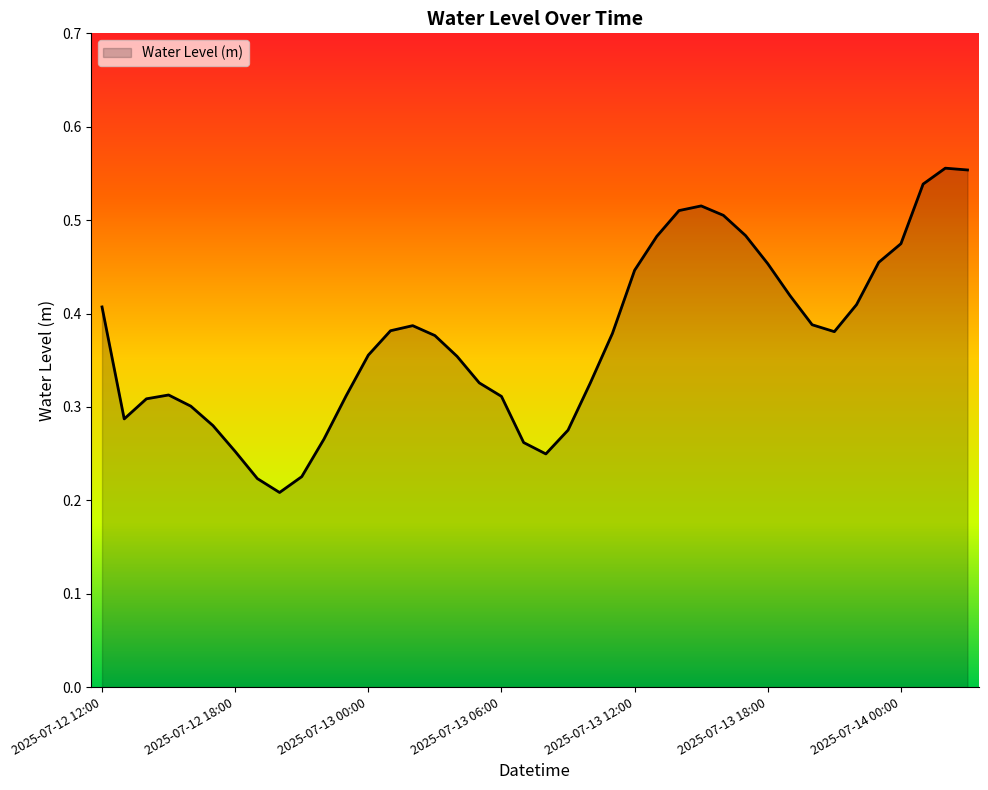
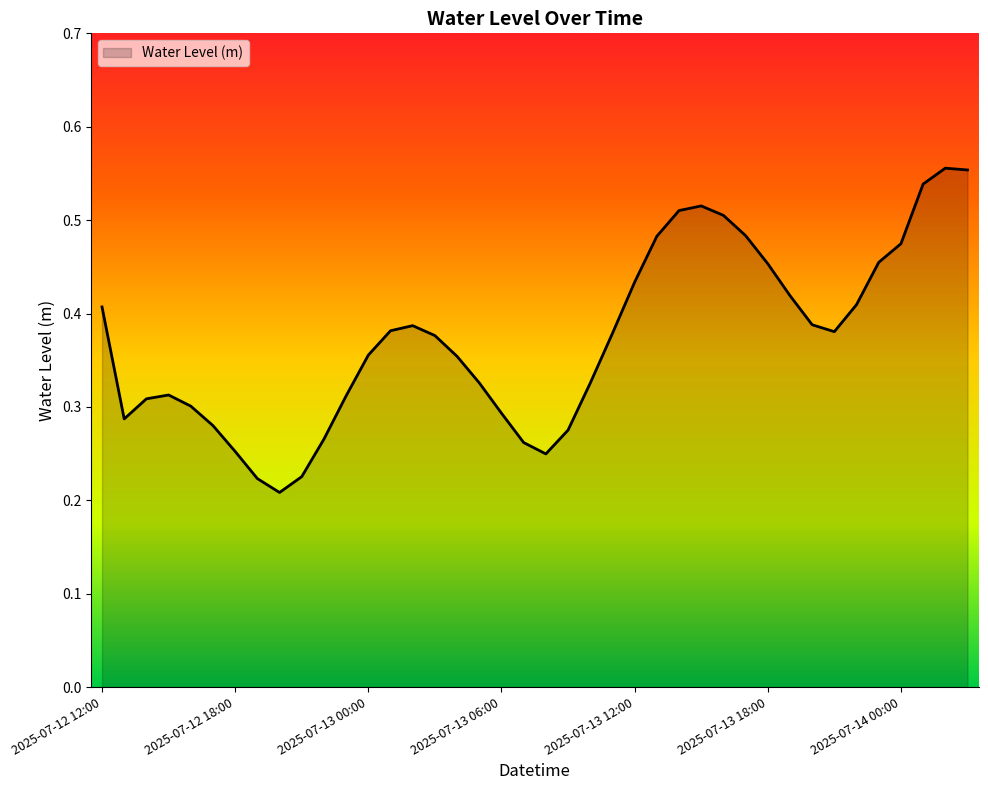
  {
    "2025-07-12 12:00": 0.41,
    "2025-07-12 18:00": 0.25,
    "2025-07-13 00:00": 0.36,
-   "2025-07-13 06:00": 0.31,
-   "2025-07-13 12:00": 0.45,
+   "2025-07-13 06:00": 0.29,
+   "2025-07-13 12:00": 0.43,
    "2025-07-13 18:00": 0.45,
    "2025-07-14 00:00": 0.47
  }
